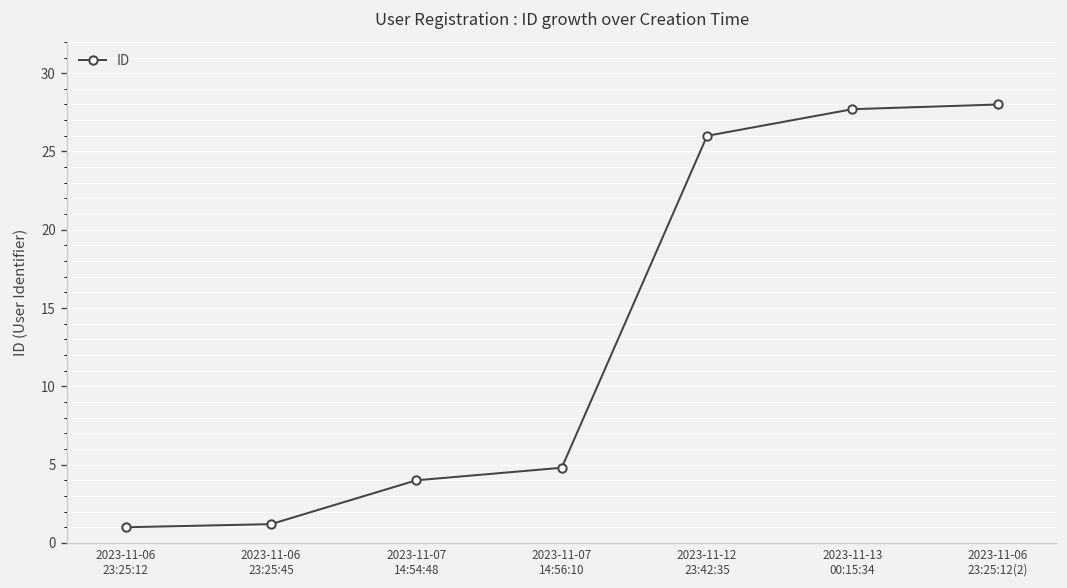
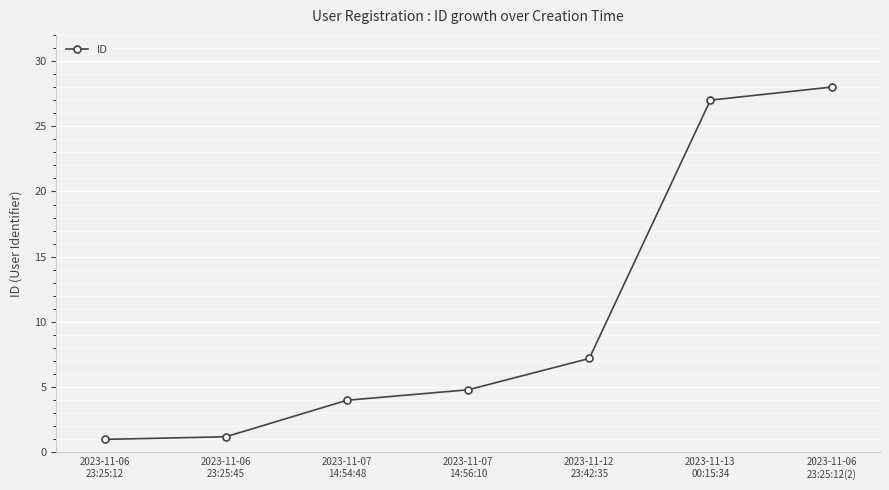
  {
    "2023-11-06 23:25:12": 1.0,
    "2023-11-06 23:25:45": 1.2,
    "2023-11-07 14:54:48": 4.0,
    "2023-11-07 14:56:10": 4.8,
-   "2023-11-12 23:42:35": 26.0,
-   "2023-11-13 00:15:34": 27.7,
+   "2023-11-12 23:42:35": 7.2,
+   "2023-11-13 00:15:34": 27.0,
    "2023-11-06 23:25:12(2)": 28.0
  }
